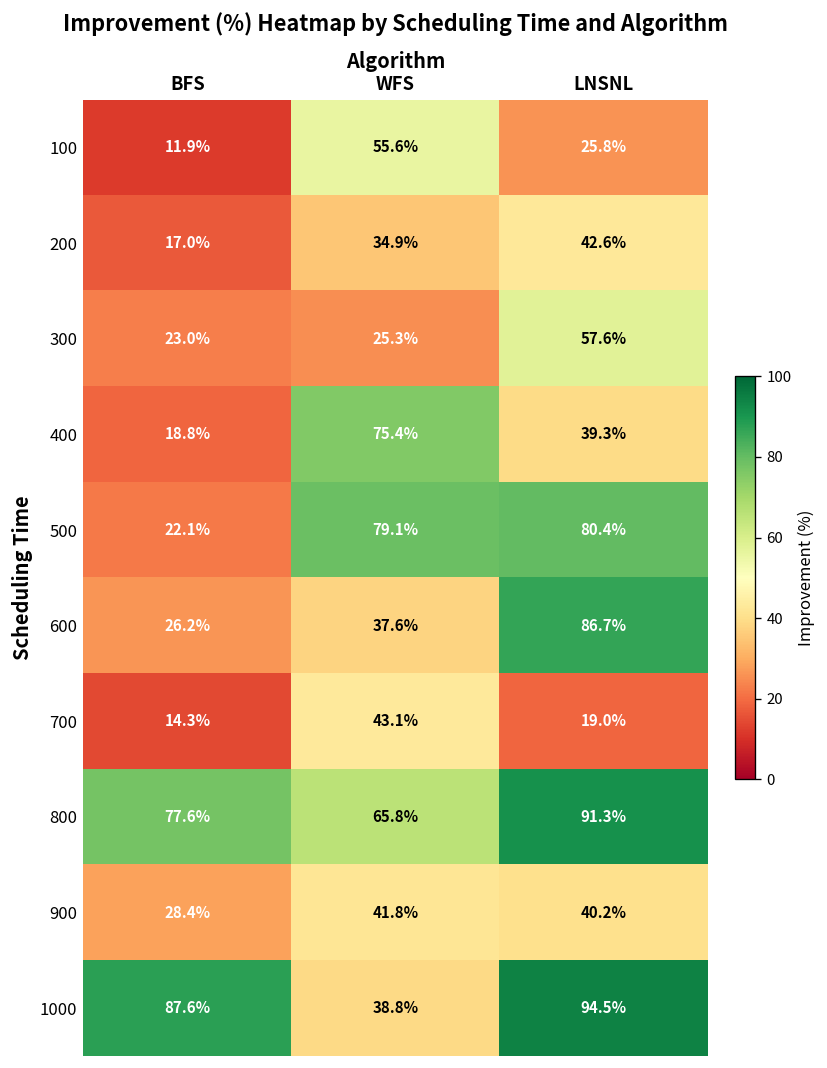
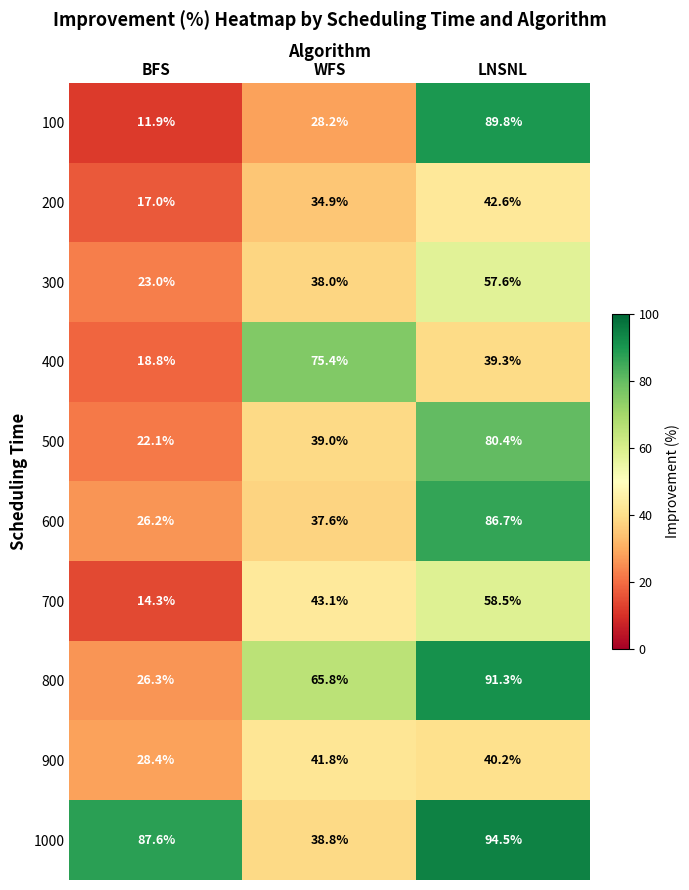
  {
    "100": {
      "BFS": "11.9%",
-     "WFS": "55.6%",
-     "LNSNL": "25.8%"
+     "WFS": "28.2%",
+     "LNSNL": "89.8%"
    },
    "200": {
      "BFS": "17.0%",
      "WFS": "34.9%",
      "LNSNL": "42.6%"
    },
    "300": {
      "BFS": "23.0%",
-     "WFS": "25.3%",
+     "WFS": "38.0%",
      "LNSNL": "57.6%"
    },
    "400": {
      "BFS": "18.8%",
      "WFS": "75.4%",
      "LNSNL": "39.3%"
    },
    "500": {
      "BFS": "22.1%",
-     "WFS": "79.1%",
+     "WFS": "39.0%",
      "LNSNL": "80.4%"
    },
    "600": {
      "BFS": "26.2%",
      "WFS": "37.6%",
      "LNSNL": "86.7%"
    },
    "700": {
      "BFS": "14.3%",
      "WFS": "43.1%",
-     "LNSNL": "19.0%"
+     "LNSNL": "58.5%"
    },
    "800": {
-     "BFS": "77.6%",
+     "BFS": "26.3%",
      "WFS": "65.8%",
      "LNSNL": "91.3%"
    },
    "900": {
      "BFS": "28.4%",
      "WFS": "41.8%",
      "LNSNL": "40.2%"
    },
    "1000": {
      "BFS": "87.6%",
      "WFS": "38.8%",
      "LNSNL": "94.5%"
    }
  }
